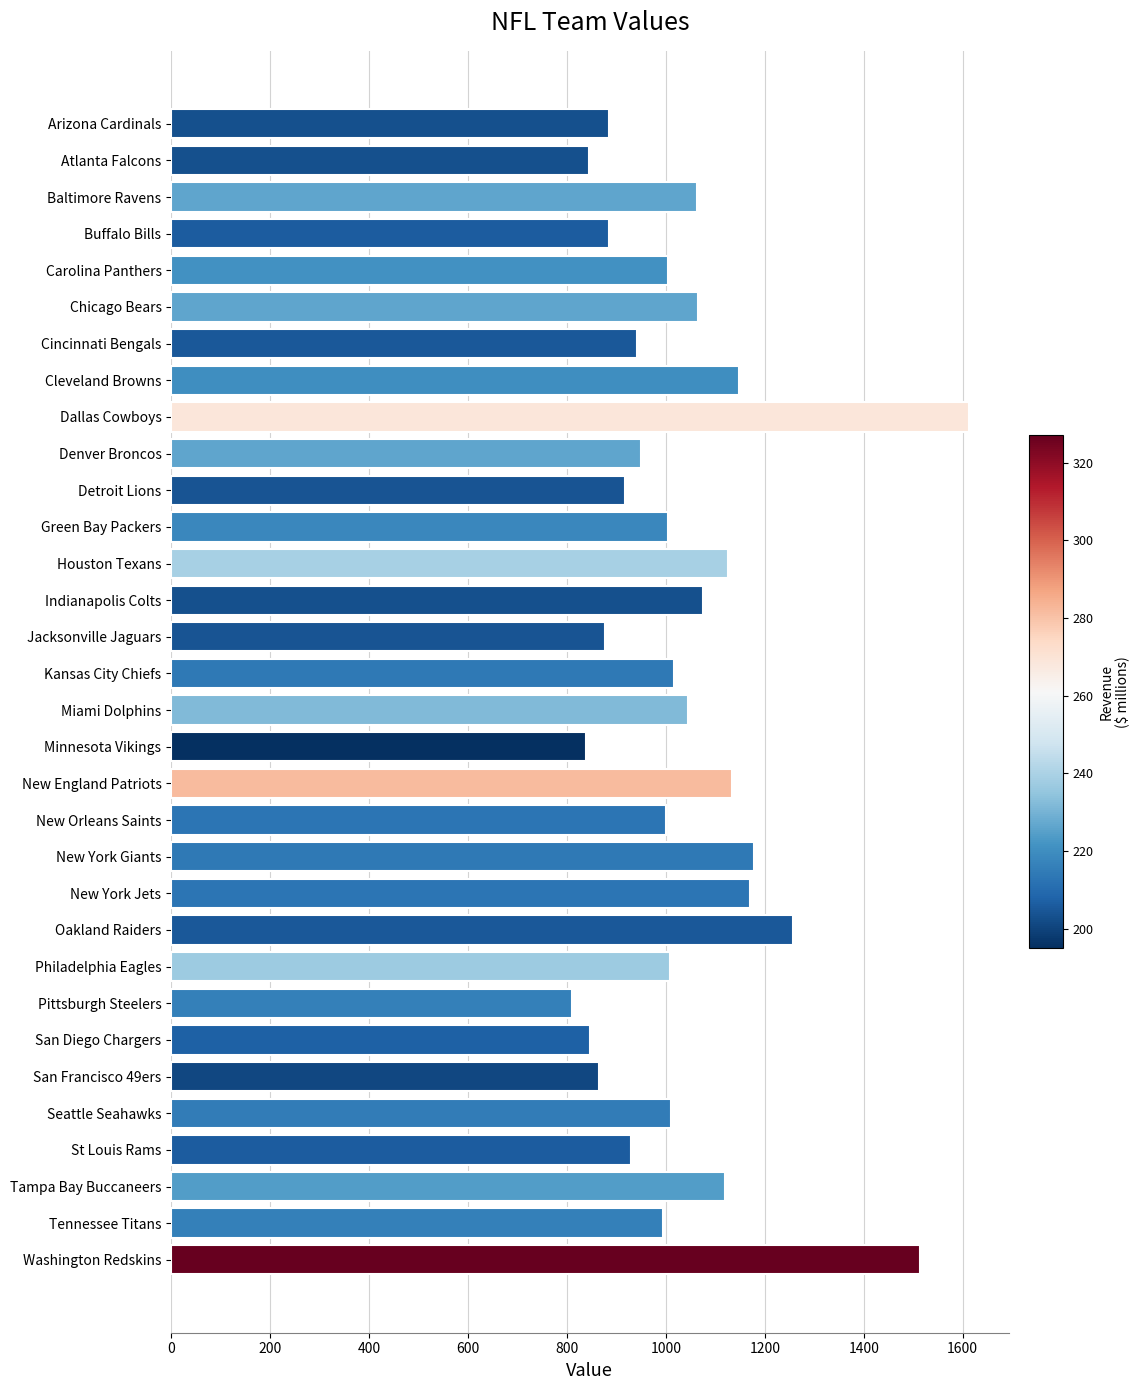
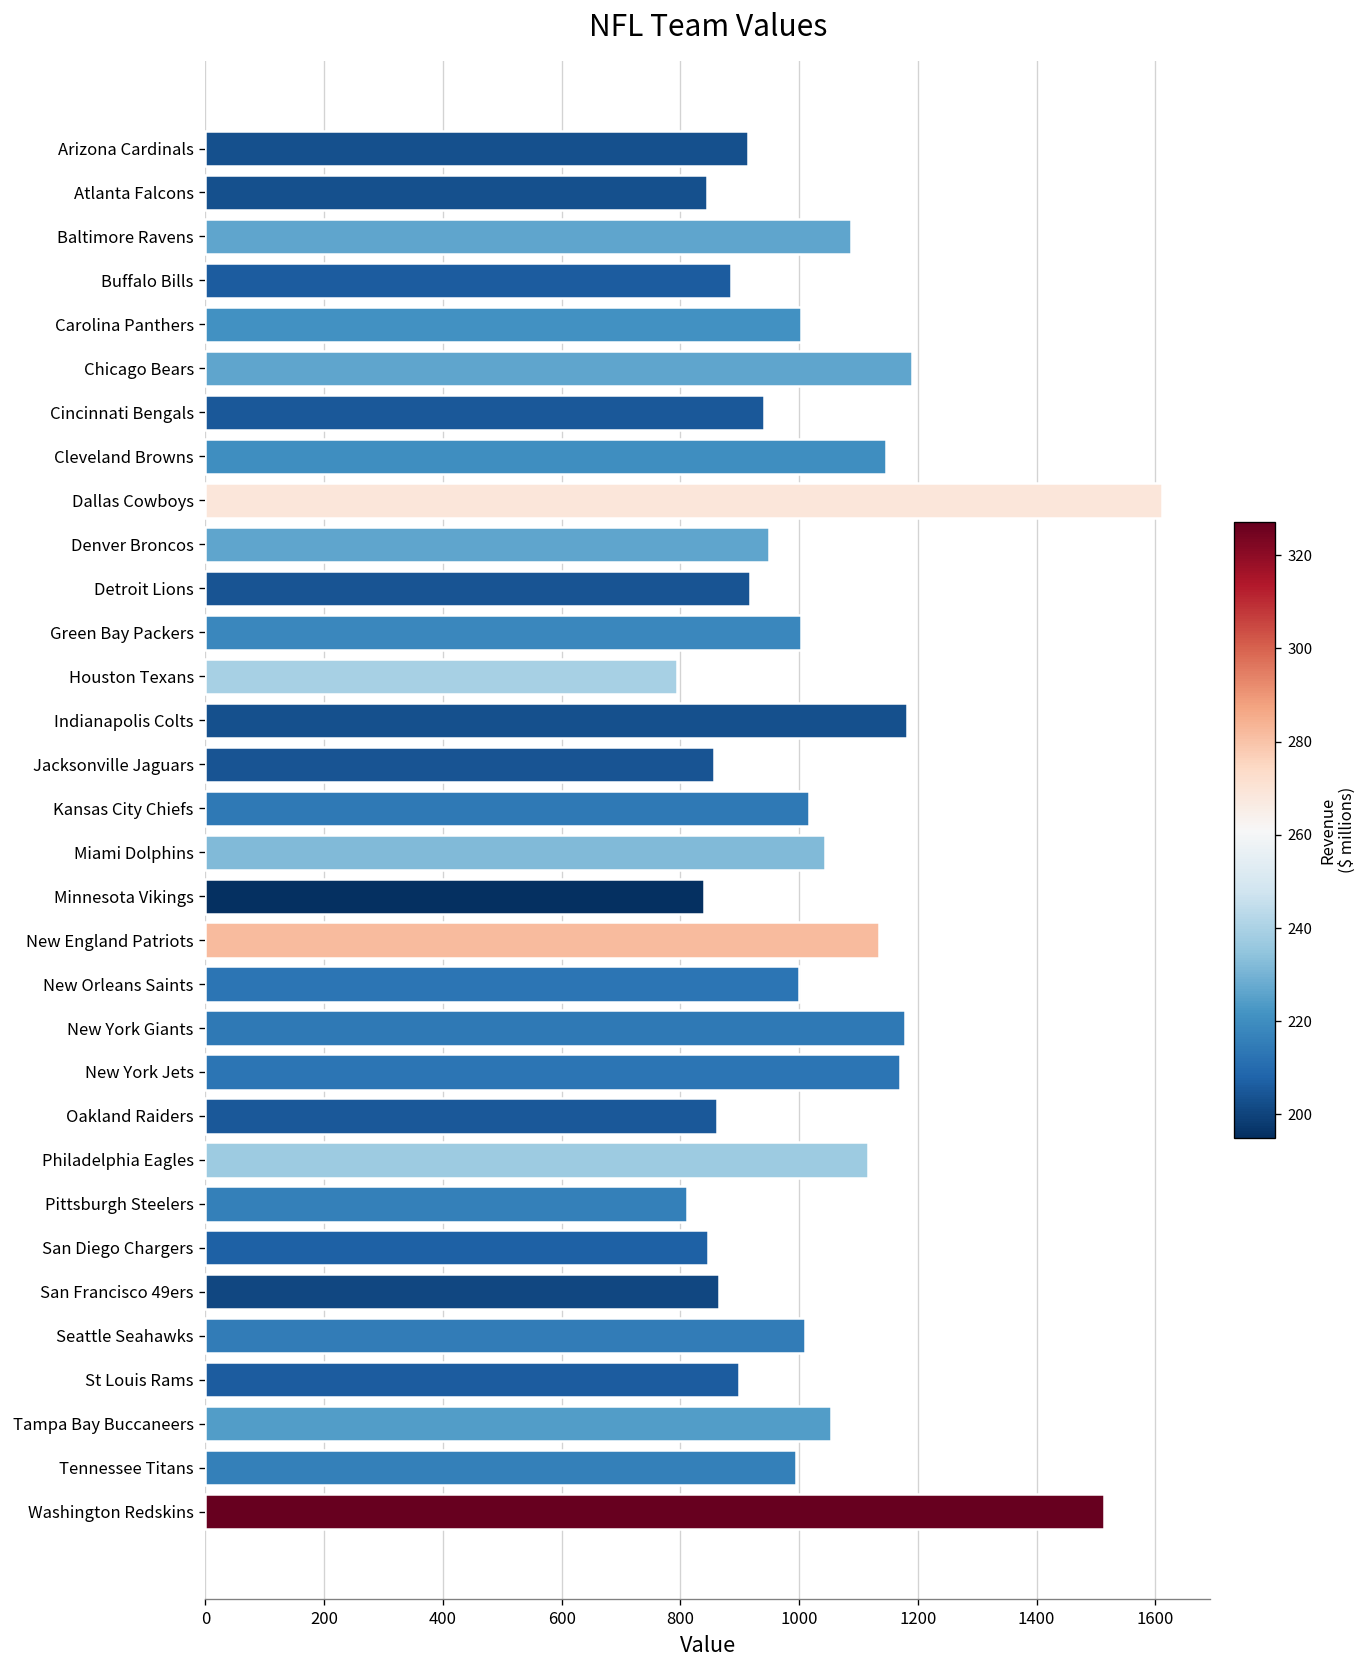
  {
-   "Arizona Cardinals": 880,
+   "Arizona Cardinals": 910,
    "Atlanta Falcons": 850,
-   "Baltimore Ravens": 1060,
+   "Baltimore Ravens": 1090,
    "Buffalo Bills": 890,
    "Carolina Panthers": 1000,
-   "Chicago Bears": 1060,
+   "Chicago Bears": 1190,
    "Cincinnati Bengals": 940,
    "Cleveland Browns": 1150,
    "Dallas Cowboys": 1610,
    "Denver Broncos": 950,
    "Detroit Lions": 920,
    "Green Bay Packers": 1000,
-   "Houston Texans": 1130,
-   "Indianapolis Colts": 1080,
-   "Jacksonville Jaguars": 880,
+   "Houston Texans": 790,
+   "Indianapolis Colts": 1180,
+   "Jacksonville Jaguars": 860,
    "Kansas City Chiefs": 1020,
    "Miami Dolphins": 1040,
    "Minnesota Vikings": 840,
    "New England Patriots": 1130,
    "New Orleans Saints": 1000,
    "New York Giants": 1180,
    "New York Jets": 1170,
-   "Oakland Raiders": 1260,
-   "Philadelphia Eagles": 1010,
+   "Oakland Raiders": 860,
+   "Philadelphia Eagles": 1120,
    "Pittsburgh Steelers": 810,
    "San Diego Chargers": 850,
    "San Francisco 49ers": 870,
    "Seattle Seahawks": 1010,
-   "St Louis Rams": 930,
-   "Tampa Bay Buccaneers": 1120,
+   "St Louis Rams": 900,
+   "Tampa Bay Buccaneers": 1050,
    "Tennessee Titans": 990,
    "Washington Redskins": 1510
  }
